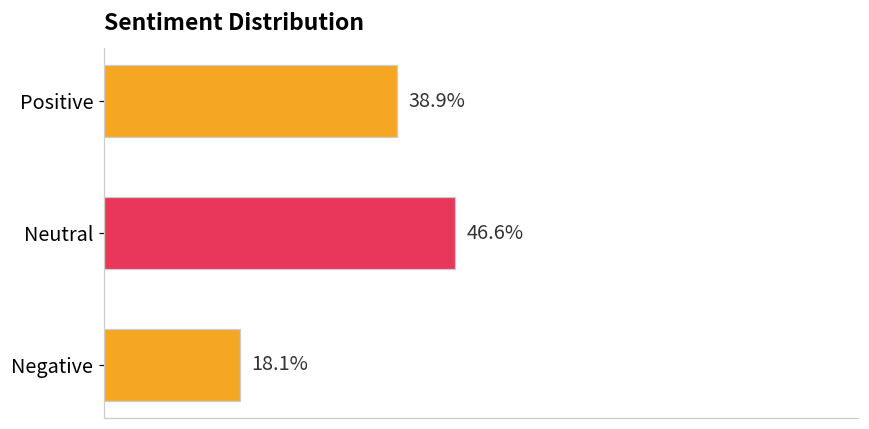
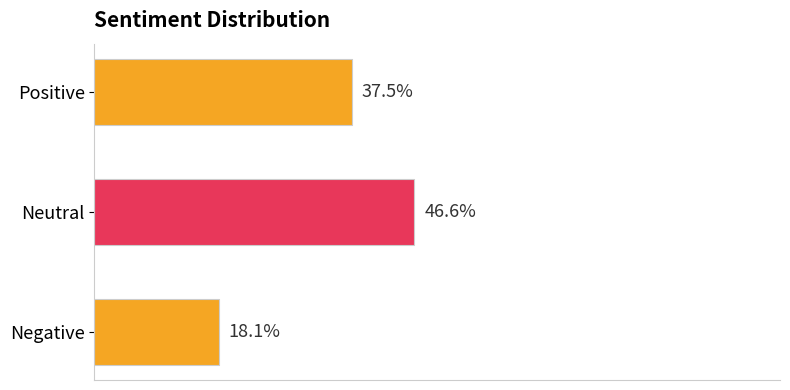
  {
-   "Positive": "38.9%",
+   "Positive": "37.5%",
    "Neutral": "46.6%",
    "Negative": "18.1%"
  }
